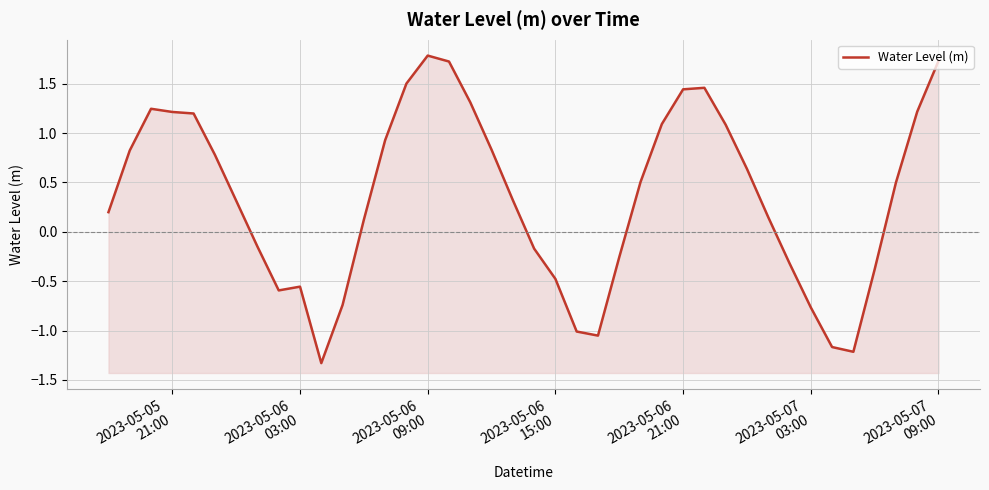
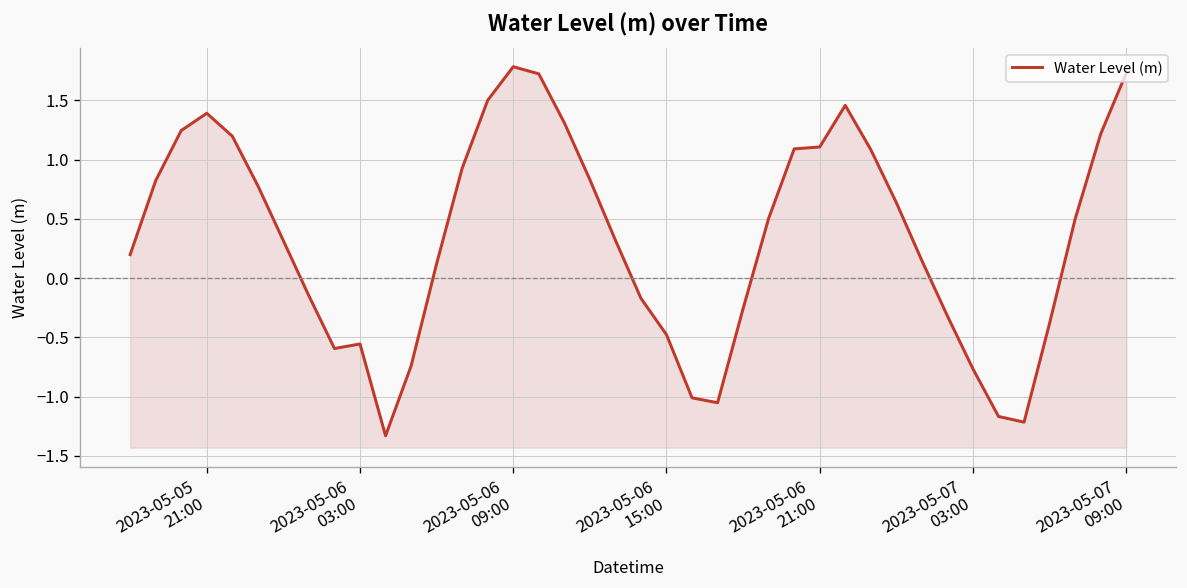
  {
-   "2023-05-05 21:00": 1.2,
+   "2023-05-05 21:00": 1.4,
    "2023-05-06 03:00": -0.6,
    "2023-05-06 09:00": 1.8,
    "2023-05-06 15:00": -0.5,
-   "2023-05-06 21:00": 1.4,
+   "2023-05-06 21:00": 1.1,
    "2023-05-07 03:00": -0.8
  }
